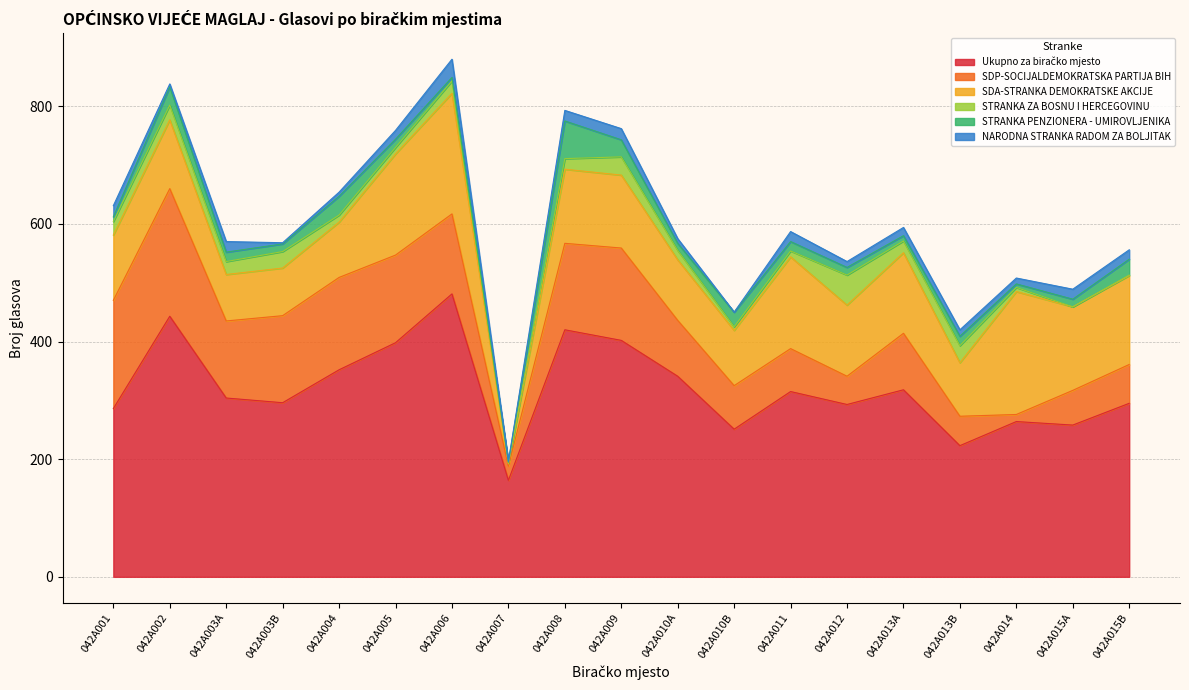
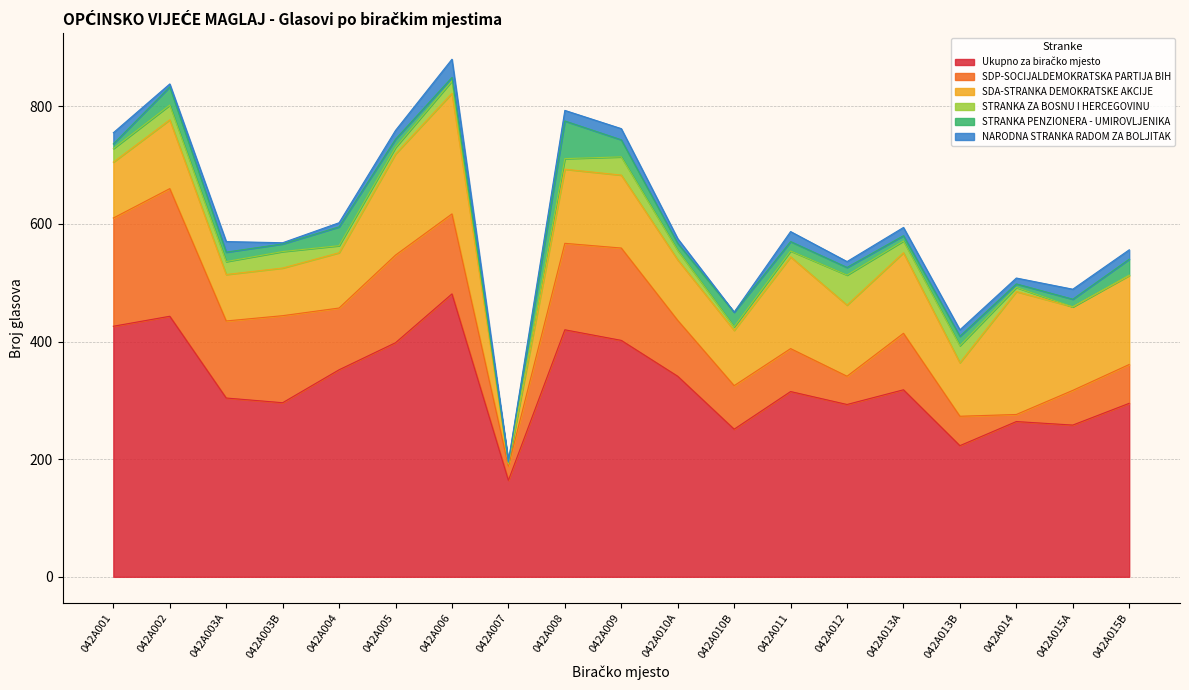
  {
    "Ukupno za biračko mjesto": {
-     "042A001": 290,
+     "042A001": 430,
      "042A002": 440,
      "042A003A": 300,
      "042A003B": 300,
      "042A004": 350,
      "042A005": 400,
      "042A006": 480,
      "042A007": 160,
      "042A008": 420,
      "042A009": 400,
      "042A010A": 340,
      "042A010B": 250,
      "042A011": 320,
      "042A012": 290,
      "042A013A": 320,
      "042A013B": 220,
      "042A014": 260,
      "042A015A": 260,
      "042A015B": 300
    },
    "SDP-SOCIJALDEMOKRATSKA PARTIJA BIH": {
      "042A001": 180,
      "042A002": 220,
      "042A003A": 130,
      "042A003B": 150,
-     "042A004": 160,
+     "042A004": 110,
      "042A005": 150,
      "042A006": 140,
      "042A008": 150,
      "042A009": 160,
      "042A010A": 100,
      "042A010B": 70,
      "042A011": 70,
      "042A012": 50,
      "042A013A": 100,
      "042A013B": 50,
      "042A014": 10,
      "042A015A": 60,
      "042A015B": 70
    },
    "SDA-STRANKA DEMOKRATSKE AKCIJE": {
-     "042A001": 110,
+     "042A001": 100,
      "042A002": 120,
      "042A003A": 80,
      "042A003B": 80,
      "042A004": 90,
      "042A005": 170,
      "042A006": 210,
      "042A008": 130,
      "042A009": 120,
      "042A010A": 100,
      "042A010B": 90,
      "042A011": 160,
      "042A012": 120,
      "042A013A": 140,
      "042A013B": 90,
      "042A014": 210
    },
    "STRANKA ZA BOSNU I HERCEGOVINU": {
      "042A001": 20,
      "042A002": 30,
      "042A003A": 20,
      "042A003B": 30,
      "042A004": 10,
      "042A005": 10,
      "042A006": 20,
      "042A008": 20,
      "042A009": 30,
      "042A010A": 20,
      "042A010B": 10,
      "042A011": 10,
      "042A012": 50,
      "042A013A": 20,
      "042A013B": 30,
      "042A014": 10
    },
    "STRANKA PENZIONERA - UMIROVLJENIKA": {
      "042A001": 10,
      "042A002": 30,
      "042A003A": 20,
      "042A004": 30,
      "042A005": 10,
      "042A006": 10,
      "042A008": 60,
      "042A009": 30,
      "042A010A": 10,
      "042A011": 20,
      "042A012": 10,
      "042A013A": 10,
      "042A013B": 20,
      "042A014": 10,
      "042A015A": 10,
      "042A015B": 30
    },
    "NARODNA STRANKA RADOM ZA BOLJITAK": {
      "042A001": 20,
      "042A002": 10,
      "042A003A": 20,
      "042A004": 10,
      "042A005": 20,
      "042A006": 30,
      "042A008": 20,
      "042A009": 20,
      "042A010A": 10,
      "042A011": 20,
      "042A012": 10,
      "042A013A": 10,
      "042A013B": 10,
      "042A014": 10,
      "042A015A": 20,
      "042A015B": 20
    }
  }
